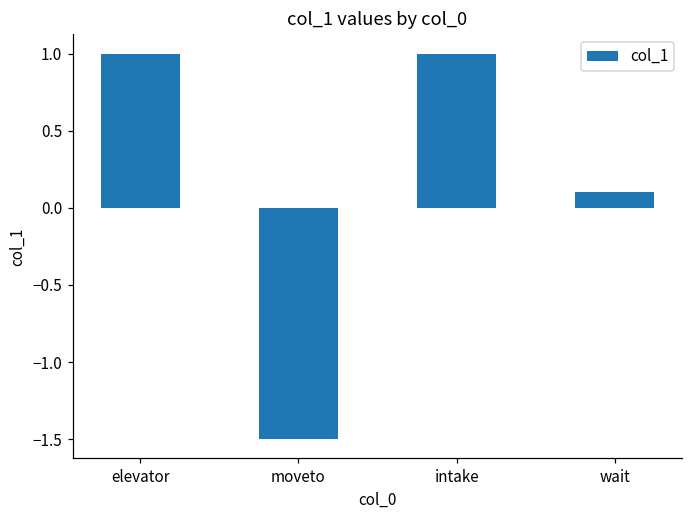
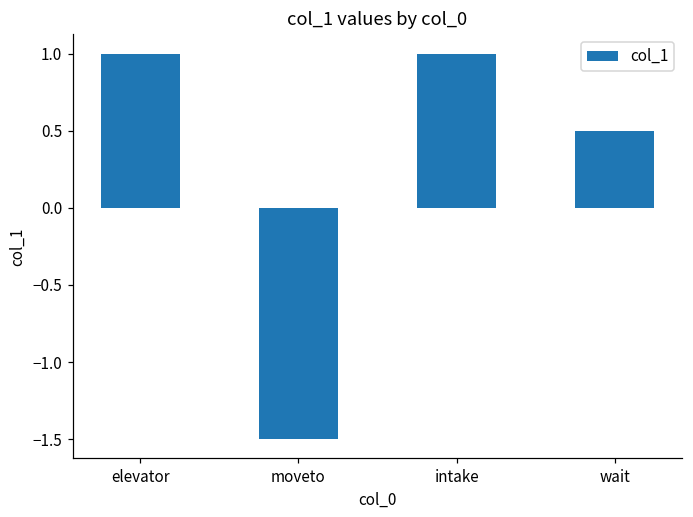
  {
    "elevator": 1.0,
    "moveto": -1.5,
    "intake": 1.0,
-   "wait": 0.1
+   "wait": 0.5
  }
